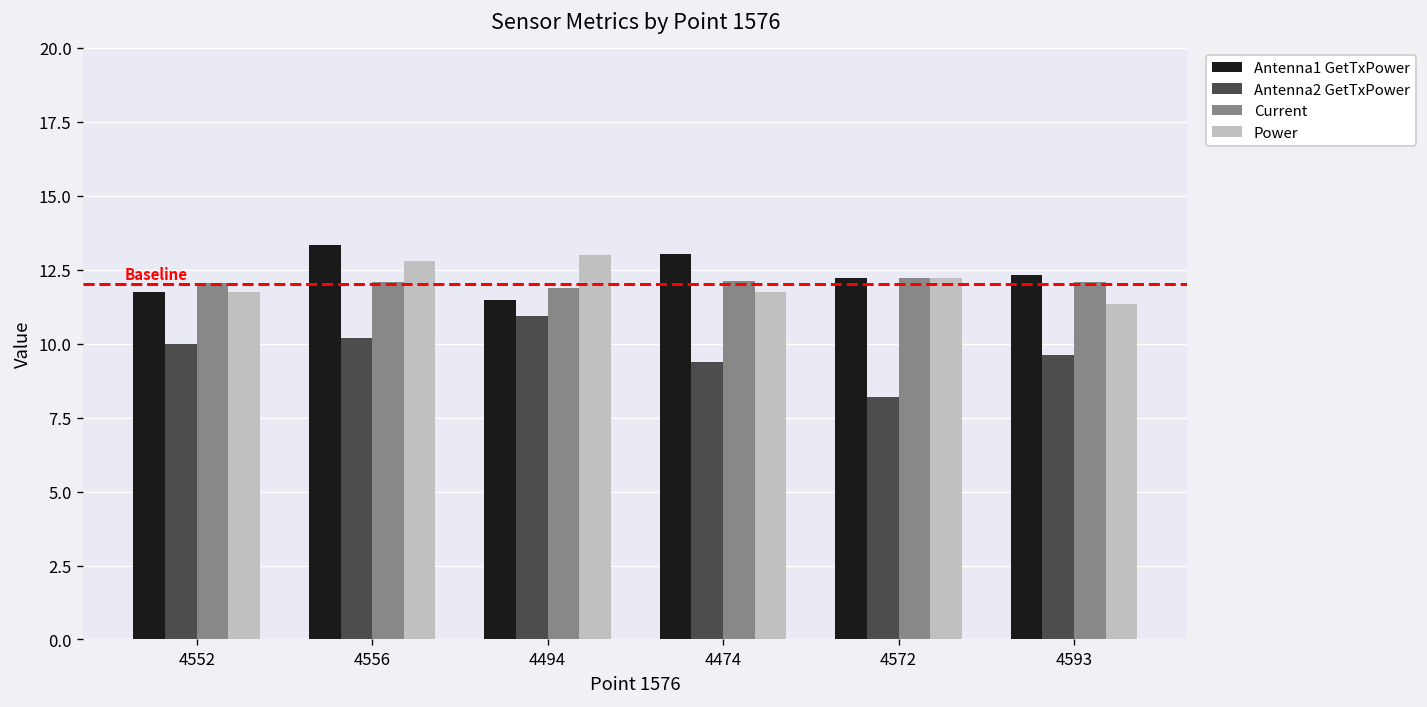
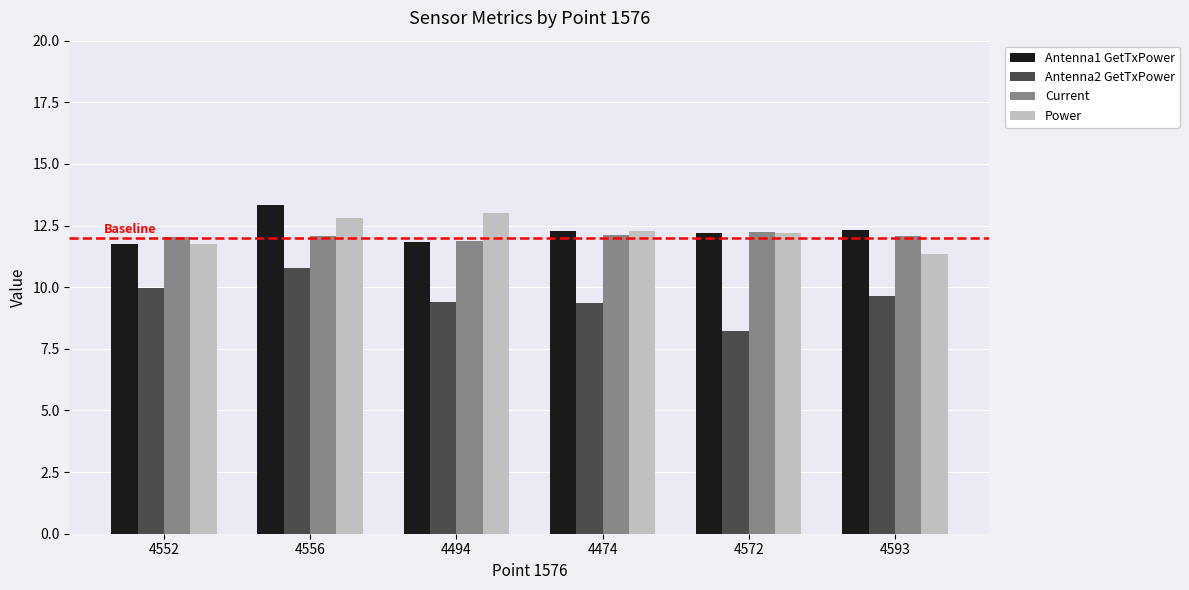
  {
    "Antenna1 GetTxPower": {
      "4552": 11.7,
      "4556": 13.3,
-     "4494": 11.5,
-     "4474": 13.0,
+     "4494": 11.9,
+     "4474": 12.3,
      "4572": 12.2,
      "4593": 12.3
    },
    "Antenna2 GetTxPower": {
      "4552": 10.0,
-     "4556": 10.2,
-     "4494": 10.9,
+     "4556": 10.8,
+     "4494": 9.4,
      "4474": 9.4,
      "4572": 8.2,
      "4593": 9.6
    },
    "Current": {
      "4552": 12.0,
      "4556": 12.1,
      "4494": 11.9,
      "4474": 12.1,
      "4572": 12.2,
      "4593": 12.1
    },
    "Power": {
      "4552": 11.8,
      "4556": 12.8,
      "4494": 13.0,
-     "4474": 11.8,
+     "4474": 12.3,
      "4572": 12.2,
      "4593": 11.3
    }
  }
